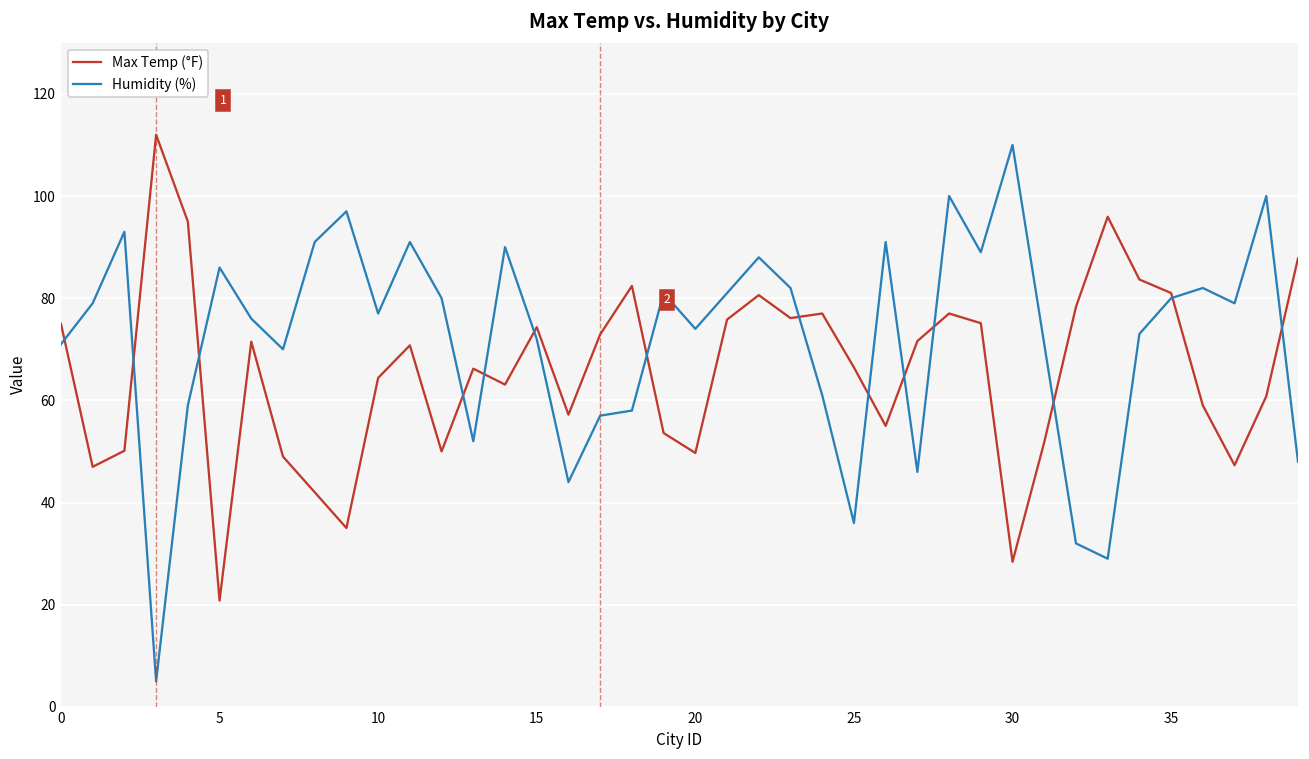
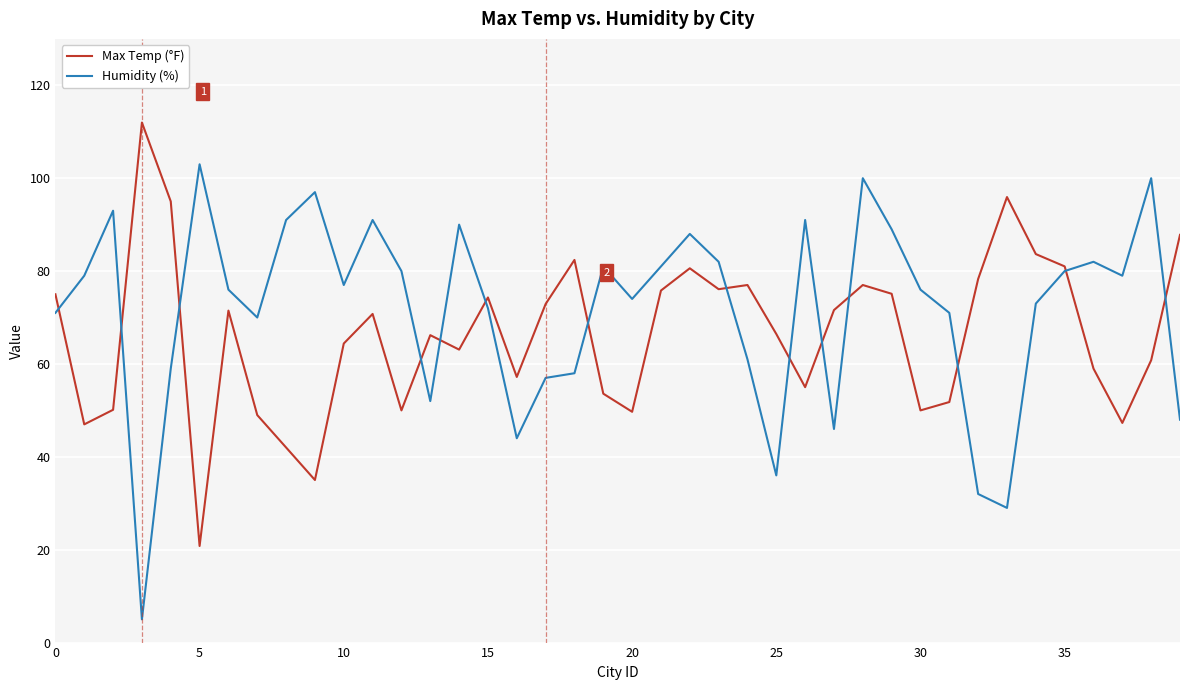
  {
    "Max Temp (°F)": {
      "0": 75,
      "5": 21,
      "10": 64,
      "15": 74,
      "20": 50,
      "25": 66,
-     "30": 28,
+     "30": 50,
      "35": 81
    },
    "Humidity (%)": {
      "0": 71,
-     "5": 86,
+     "5": 103,
      "10": 77,
      "15": 72,
      "20": 74,
      "25": 36,
-     "30": 110,
+     "30": 76,
      "35": 80
    }
  }
